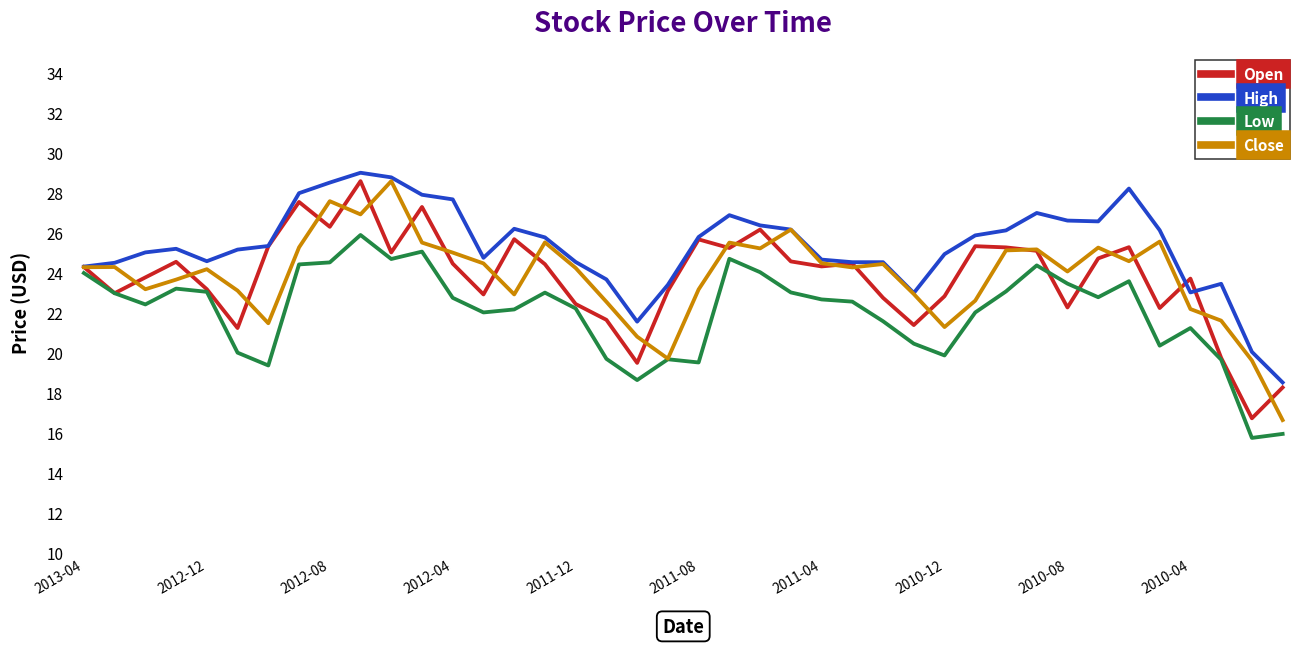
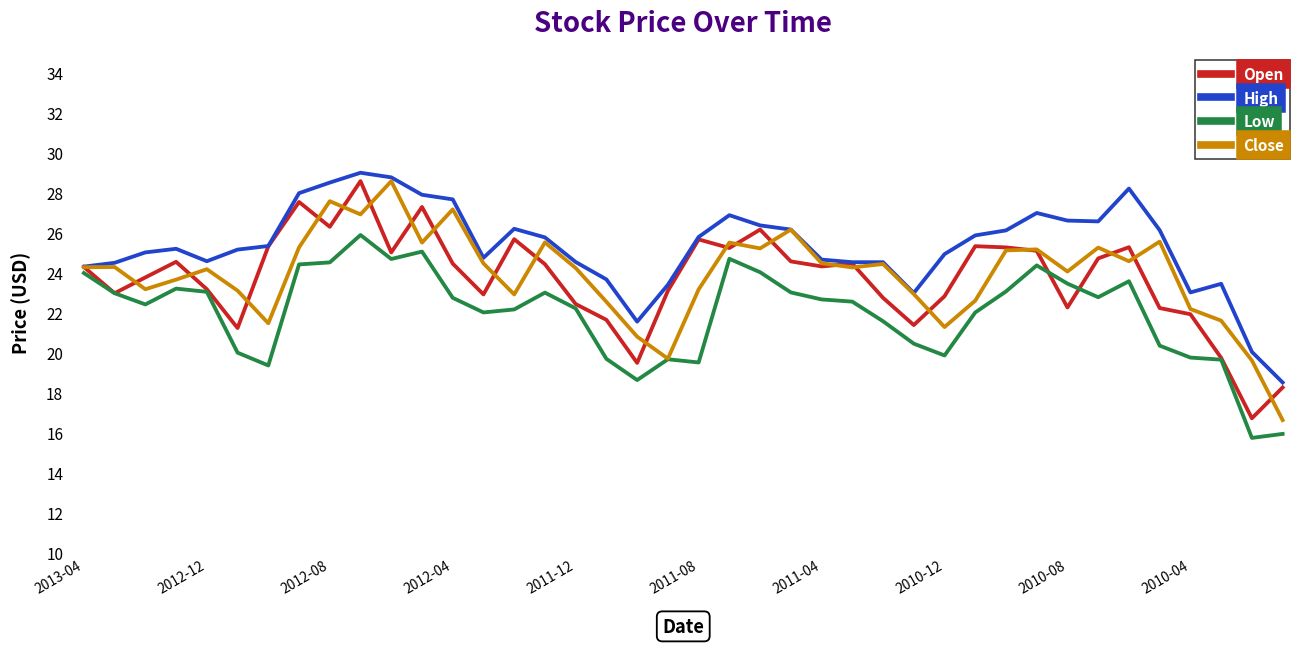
  {
    "Open": {
      "2012-08": 26.3,
      "2012-04": 24.4,
      "2011-12": 22.4,
      "2011-04": 24.3,
      "2010-12": 22.8,
      "2010-08": 22.2,
-     "2010-04": 23.7
+     "2010-04": 21.9
    },
    "High": {
      "2012-12": 24.6,
      "2012-08": 28.5,
      "2012-04": 27.7,
      "2011-12": 24.5,
      "2011-04": 24.6,
      "2010-12": 24.9,
      "2010-08": 26.6,
      "2010-04": 23.0
    },
    "Low": {
      "2013-04": 24.0,
      "2012-08": 24.5,
      "2012-04": 22.7,
      "2011-12": 22.2,
      "2011-08": 19.5,
      "2011-04": 22.7,
      "2010-12": 19.9,
      "2010-08": 23.4,
-     "2010-04": 21.2
+     "2010-04": 19.7
    },
    "Close": {
      "2012-12": 24.2,
      "2012-08": 27.6,
-     "2012-04": 25.0,
+     "2012-04": 27.2,
      "2011-12": 24.2,
      "2011-08": 23.2,
      "2011-04": 24.5,
      "2010-12": 21.3,
      "2010-08": 24.0,
      "2010-04": 22.2
    }
  }
